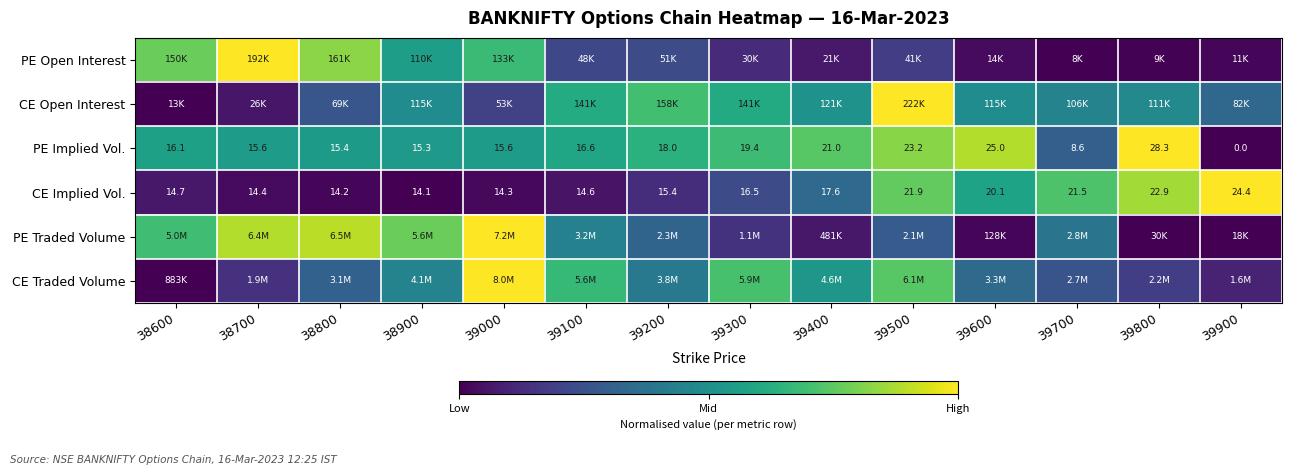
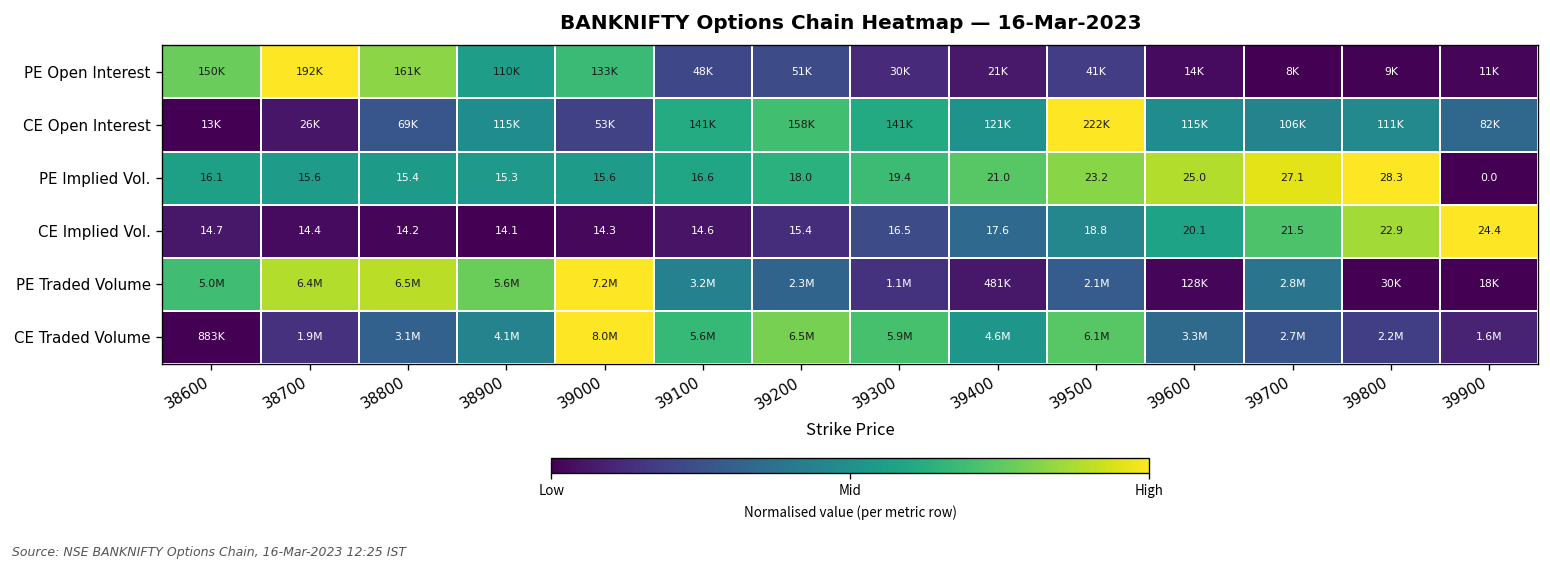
  {
    "PE Open Interest": {
      "38600": "150K",
      "38700": "192K",
      "38800": "161K",
      "38900": "110K",
      "39000": "133K",
      "39100": "48K",
      "39200": "51K",
      "39300": "30K",
      "39400": "21K",
      "39500": "41K",
      "39600": "14K",
      "39700": "8K",
      "39800": "9K",
      "39900": "11K"
    },
    "CE Open Interest": {
      "38600": "13K",
      "38700": "26K",
      "38800": "69K",
      "38900": "115K",
      "39000": "53K",
      "39100": "141K",
      "39200": "158K",
      "39300": "141K",
      "39400": "121K",
      "39500": "222K",
      "39600": "115K",
      "39700": "106K",
      "39800": "111K",
      "39900": "82K"
    },
    "PE Implied Vol.": {
      "38600": "16.1",
      "38700": "15.6",
      "38800": "15.4",
      "38900": "15.3",
      "39000": "15.6",
      "39100": "16.6",
      "39200": "18.0",
      "39300": "19.4",
      "39400": "21.0",
      "39500": "23.2",
      "39600": "25.0",
-     "39700": "8.6",
+     "39700": "27.1",
      "39800": "28.3",
      "39900": "0.0"
    },
    "CE Implied Vol.": {
      "38600": "14.7",
      "38700": "14.4",
      "38800": "14.2",
      "38900": "14.1",
      "39000": "14.3",
      "39100": "14.6",
      "39200": "15.4",
      "39300": "16.5",
      "39400": "17.6",
-     "39500": "21.9",
+     "39500": "18.8",
      "39600": "20.1",
      "39700": "21.5",
      "39800": "22.9",
      "39900": "24.4"
    },
    "PE Traded Volume": {
      "38600": "5.0M",
      "38700": "6.4M",
      "38800": "6.5M",
      "38900": "5.6M",
      "39000": "7.2M",
      "39100": "3.2M",
      "39200": "2.3M",
      "39300": "1.1M",
      "39400": "481K",
      "39500": "2.1M",
      "39600": "128K",
      "39700": "2.8M",
      "39800": "30K",
      "39900": "18K"
    },
    "CE Traded Volume": {
      "38600": "883K",
      "38700": "1.9M",
      "38800": "3.1M",
      "38900": "4.1M",
      "39000": "8.0M",
      "39100": "5.6M",
-     "39200": "3.8M",
+     "39200": "6.5M",
      "39300": "5.9M",
      "39400": "4.6M",
      "39500": "6.1M",
      "39600": "3.3M",
      "39700": "2.7M",
      "39800": "2.2M",
      "39900": "1.6M"
    }
  }
